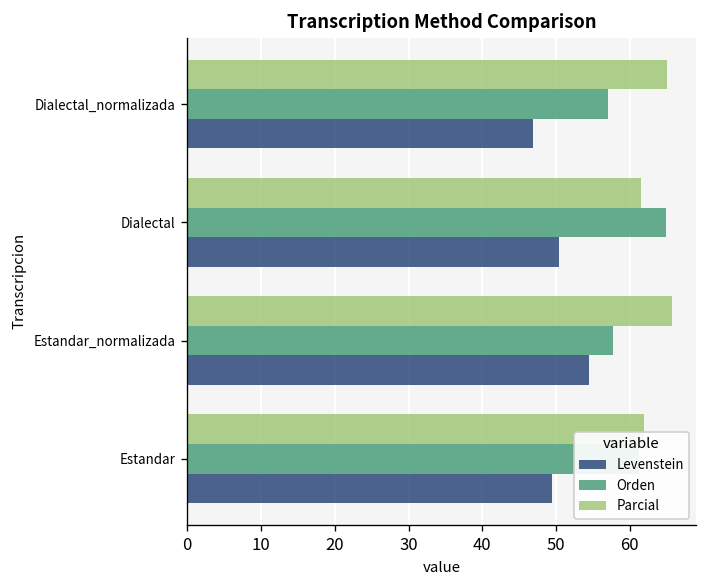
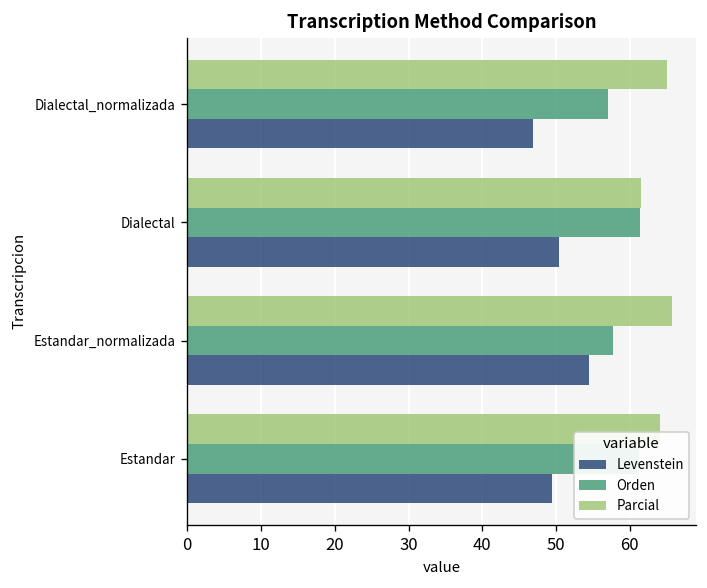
  {
    "Levenstein": {
      "Dialectal_normalizada": 47,
      "Dialectal": 50,
      "Estandar_normalizada": 54,
      "Estandar": 49
    },
    "Orden": {
      "Dialectal_normalizada": 57,
-     "Dialectal": 65,
+     "Dialectal": 61,
      "Estandar_normalizada": 58
    },
    "Parcial": {
      "Dialectal_normalizada": 65,
      "Dialectal": 62,
      "Estandar_normalizada": 66,
-     "Estandar": 62
+     "Estandar": 64
    }
  }
